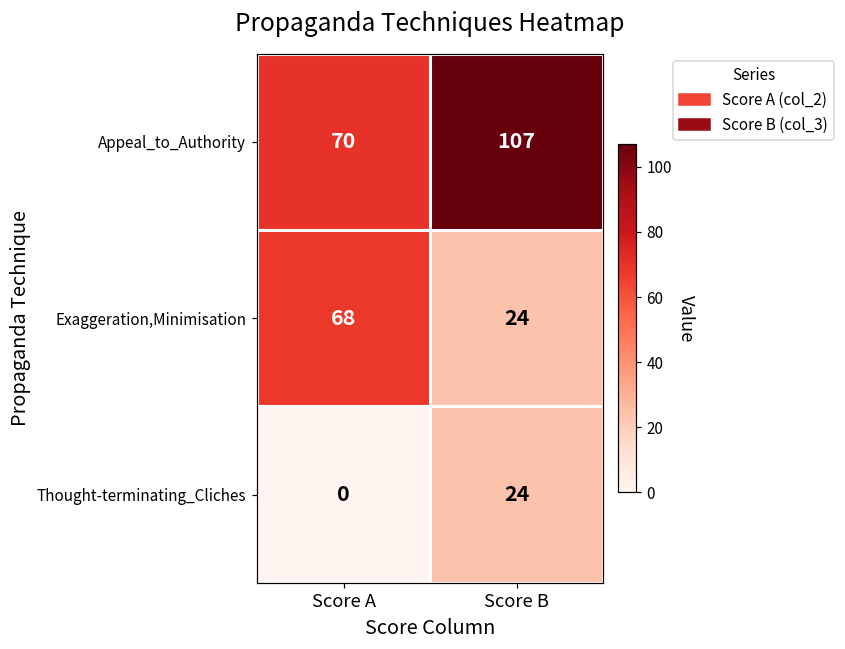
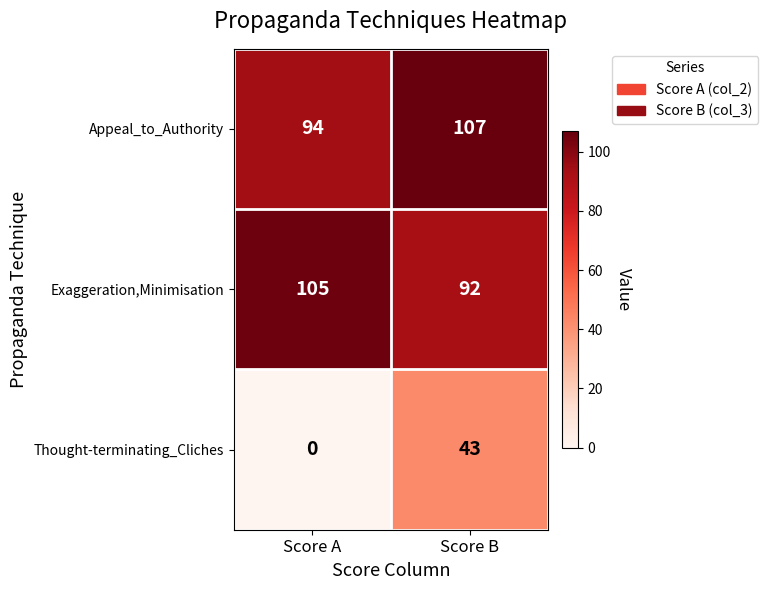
  {
    "Appeal_to_Authority": {
-     "Score A": 70,
+     "Score A": 94,
      "Score B": 107
    },
    "Exaggeration,Minimisation": {
-     "Score A": 68,
-     "Score B": 24
+     "Score A": 105,
+     "Score B": 92
    },
    "Thought-terminating_Cliches": {
      "Score A": 0,
-     "Score B": 24
+     "Score B": 43
    }
  }
